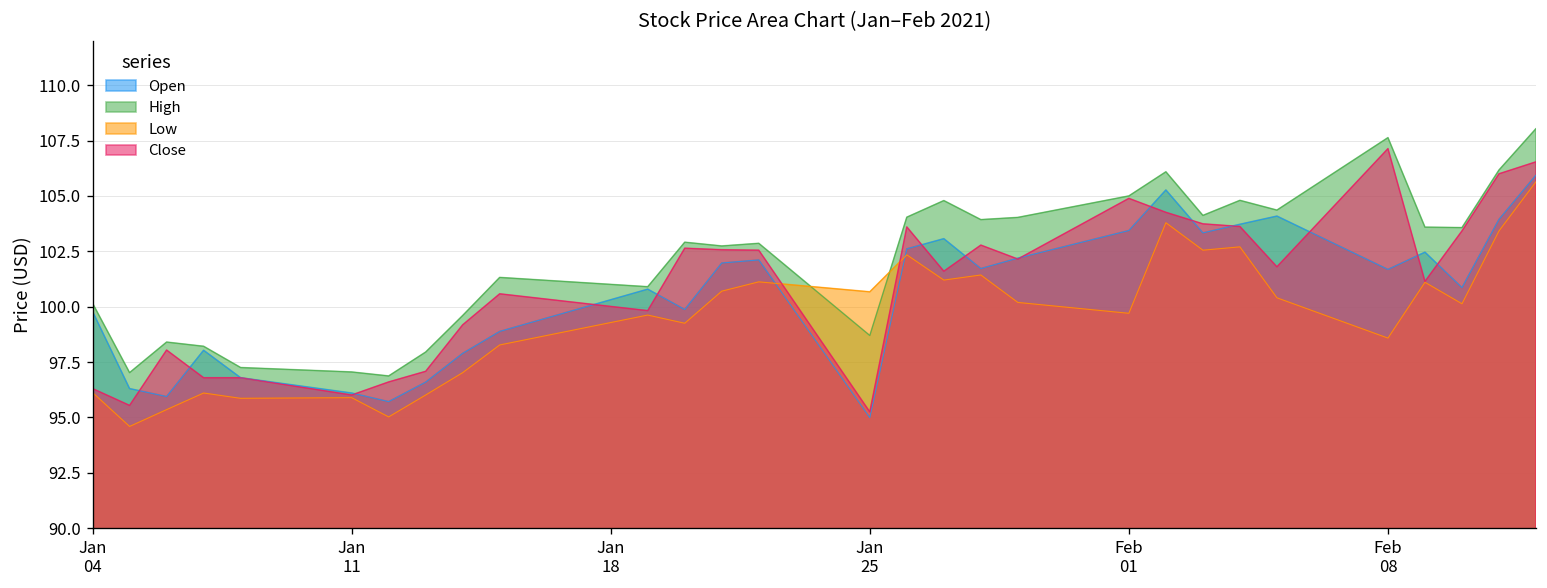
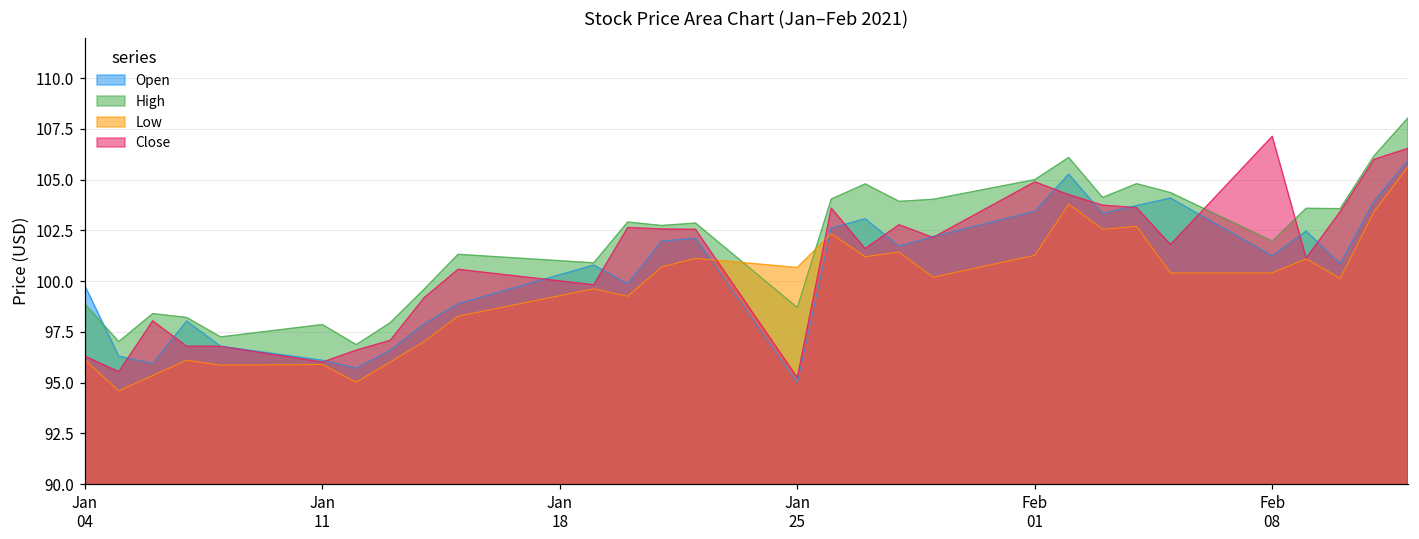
  {
    "Open": {
      "Jan 04": 99.8,
      "Jan 25": 95.0,
      "Feb 01": 103.4,
-     "Feb 08": 101.7
+     "Feb 08": 101.2
    },
    "High": {
-     "Jan 04": 100.2,
-     "Jan 11": 97.1,
+     "Jan 04": 98.9,
+     "Jan 11": 97.9,
      "Jan 25": 98.7,
-     "Feb 08": 107.6
+     "Feb 08": 102.0
    },
    "Low": {
      "Jan 04": 96.1,
      "Jan 25": 100.7,
-     "Feb 01": 99.7,
-     "Feb 08": 98.6
+     "Feb 01": 101.3,
+     "Feb 08": 100.4
    },
    "Close": {
      "Jan 04": 96.3,
      "Jan 25": 95.2,
      "Feb 08": 107.1
    }
  }
